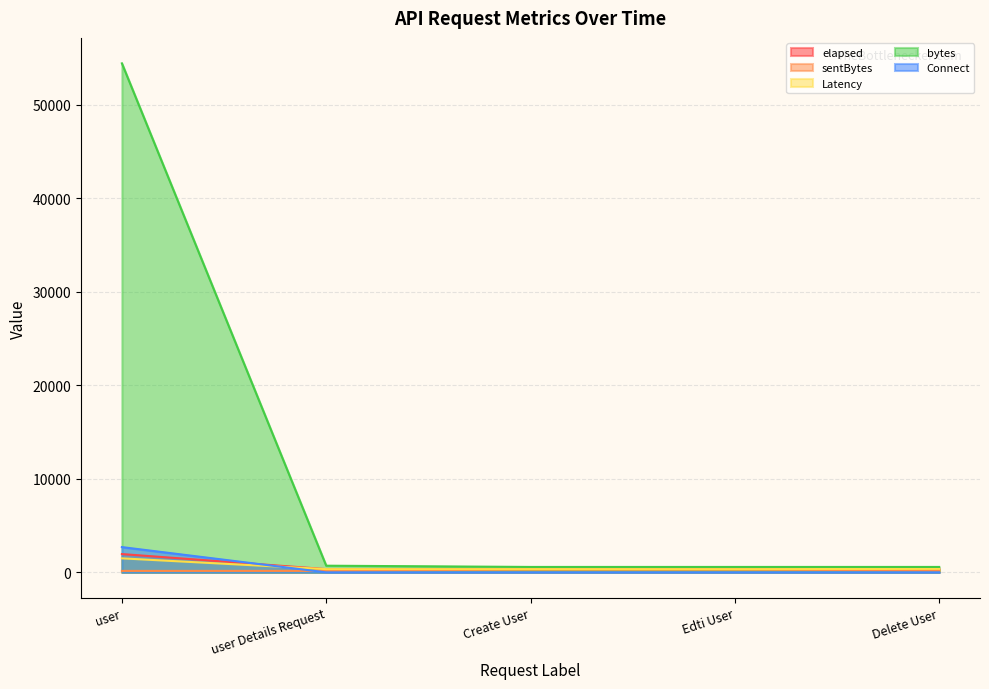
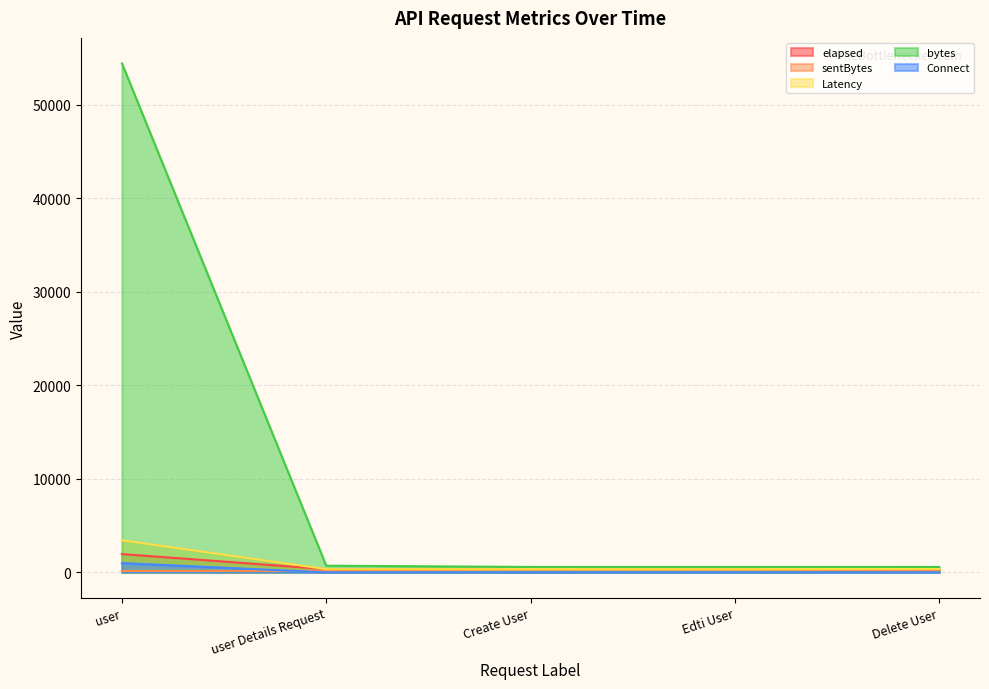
  {
    "elapsed": {
      "user": 2000
    },
    "sentBytes": {
      "user": 0
    },
    "Latency": {
-     "user": 1000
+     "user": 3000
    },
    "bytes": {
      "user": 54000,
      "user Details Request": 1000
    },
    "Connect": {
-     "user": 3000,
+     "user": 1000,
      "Create User": 0,
      "Edti User": 0
    }
  }
